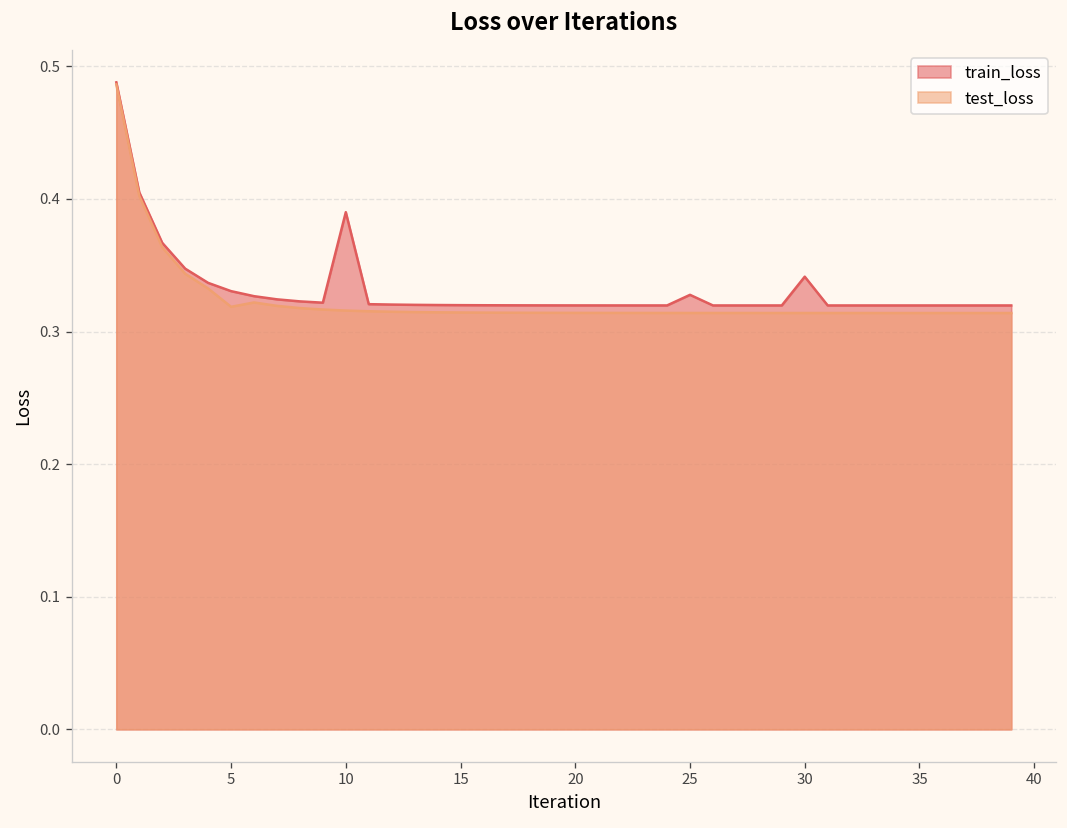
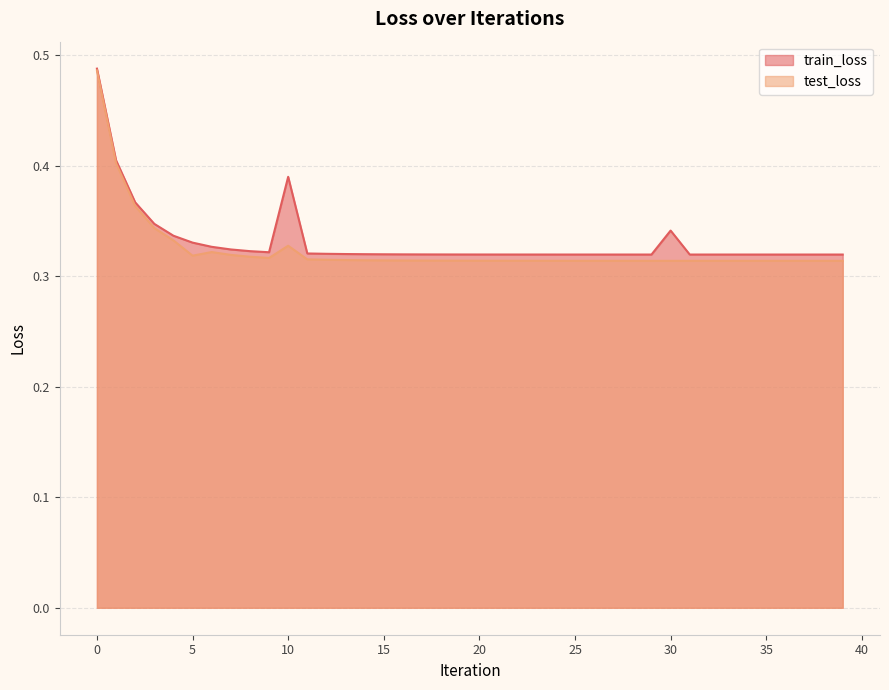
  {
    "train_loss": {
      "5": 0.331,
      "10": 0.390,
      "15": 0.320,
      "20": 0.320,
-     "25": 0.328,
+     "25": 0.320,
      "30": 0.341,
      "35": 0.320
    },
    "test_loss": {
      "5": 0.319,
-     "10": 0.316,
+     "10": 0.328,
      "15": 0.314,
      "20": 0.314,
      "25": 0.314,
      "30": 0.314,
      "35": 0.314
    }
  }
